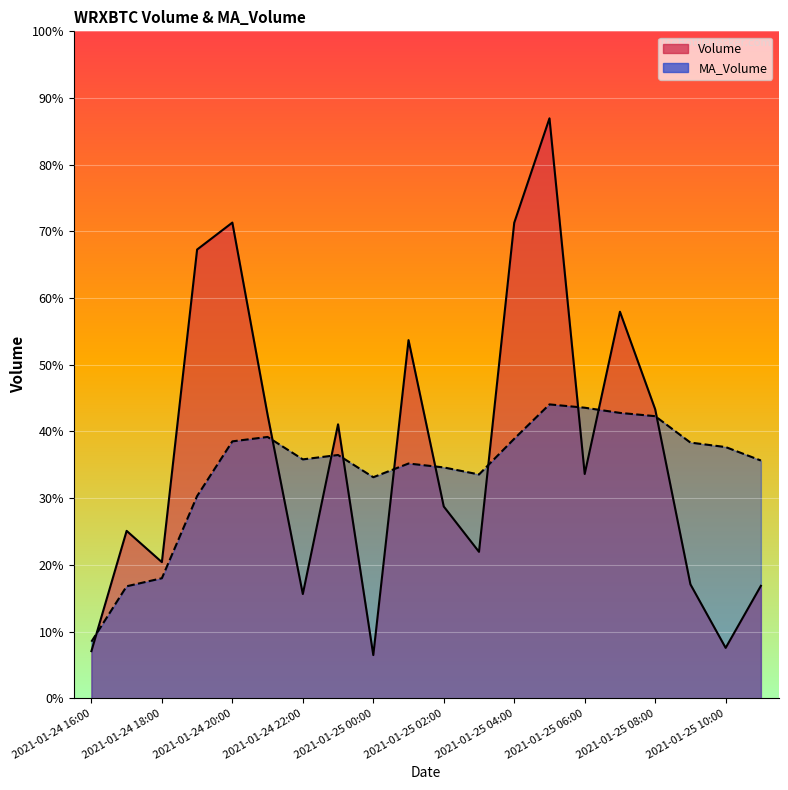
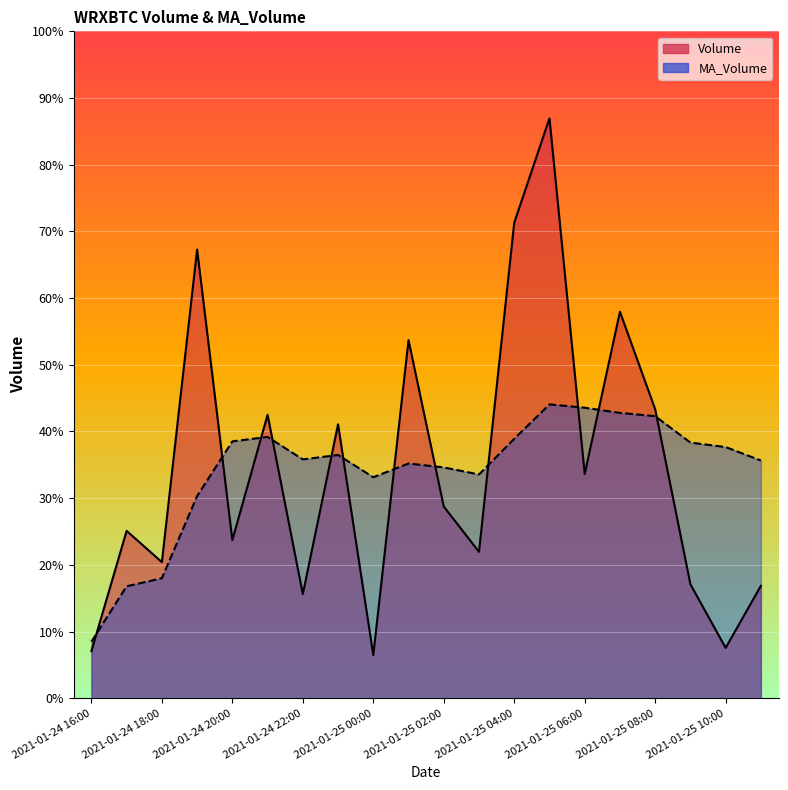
  {
    "Volume": {
      "2021-01-24 16:00": "7%",
      "2021-01-24 18:00": "20%",
-     "2021-01-24 20:00": "71%",
+     "2021-01-24 20:00": "24%",
      "2021-01-24 22:00": "16%",
      "2021-01-25 00:00": "6%",
      "2021-01-25 02:00": "29%",
      "2021-01-25 04:00": "71%",
      "2021-01-25 06:00": "34%",
      "2021-01-25 08:00": "43%",
      "2021-01-25 10:00": "8%"
    },
    "MA_Volume": {
      "2021-01-24 16:00": "8%",
      "2021-01-24 18:00": "18%",
      "2021-01-24 20:00": "39%",
      "2021-01-24 22:00": "36%",
      "2021-01-25 00:00": "33%",
      "2021-01-25 02:00": "35%",
      "2021-01-25 04:00": "39%",
      "2021-01-25 06:00": "44%",
      "2021-01-25 08:00": "42%",
      "2021-01-25 10:00": "38%"
    }
  }
